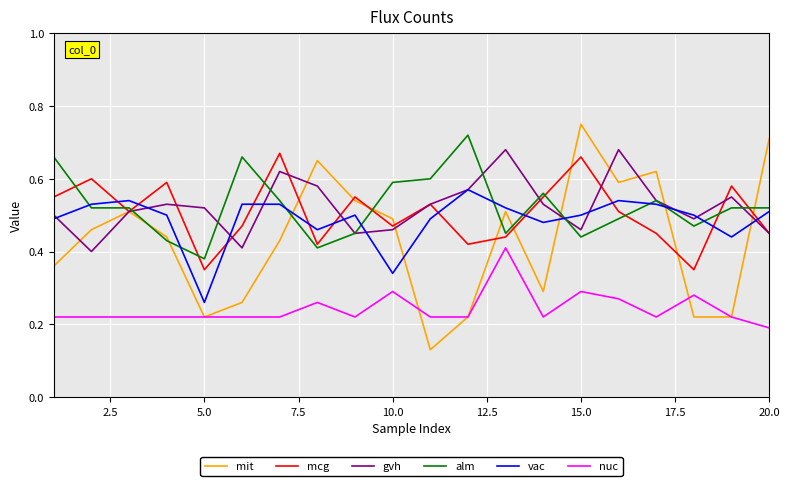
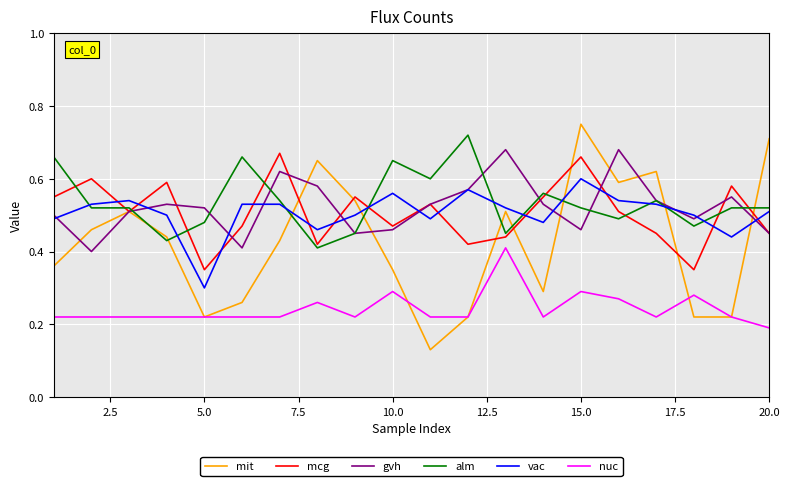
  {
    "mit": {
-     "10.0": 0.49,
+     "10.0": 0.35,
      "15.0": 0.75,
      "20.0": 0.71
    },
    "mcg": {
      "5.0": 0.35,
      "10.0": 0.47,
      "15.0": 0.66
    },
    "gvh": {
      "5.0": 0.52,
      "10.0": 0.46,
      "15.0": 0.46
    },
    "alm": {
-     "5.0": 0.38,
-     "10.0": 0.59,
-     "15.0": 0.44,
+     "5.0": 0.48,
+     "10.0": 0.65,
+     "15.0": 0.52,
      "20.0": 0.52
    },
    "vac": {
-     "5.0": 0.26,
-     "10.0": 0.34,
-     "15.0": 0.5,
+     "5.0": 0.30,
+     "10.0": 0.56,
+     "15.0": 0.6,
      "20.0": 0.51
    },
    "nuc": {
      "10.0": 0.29,
      "15.0": 0.29,
      "20.0": 0.19
    }
  }
